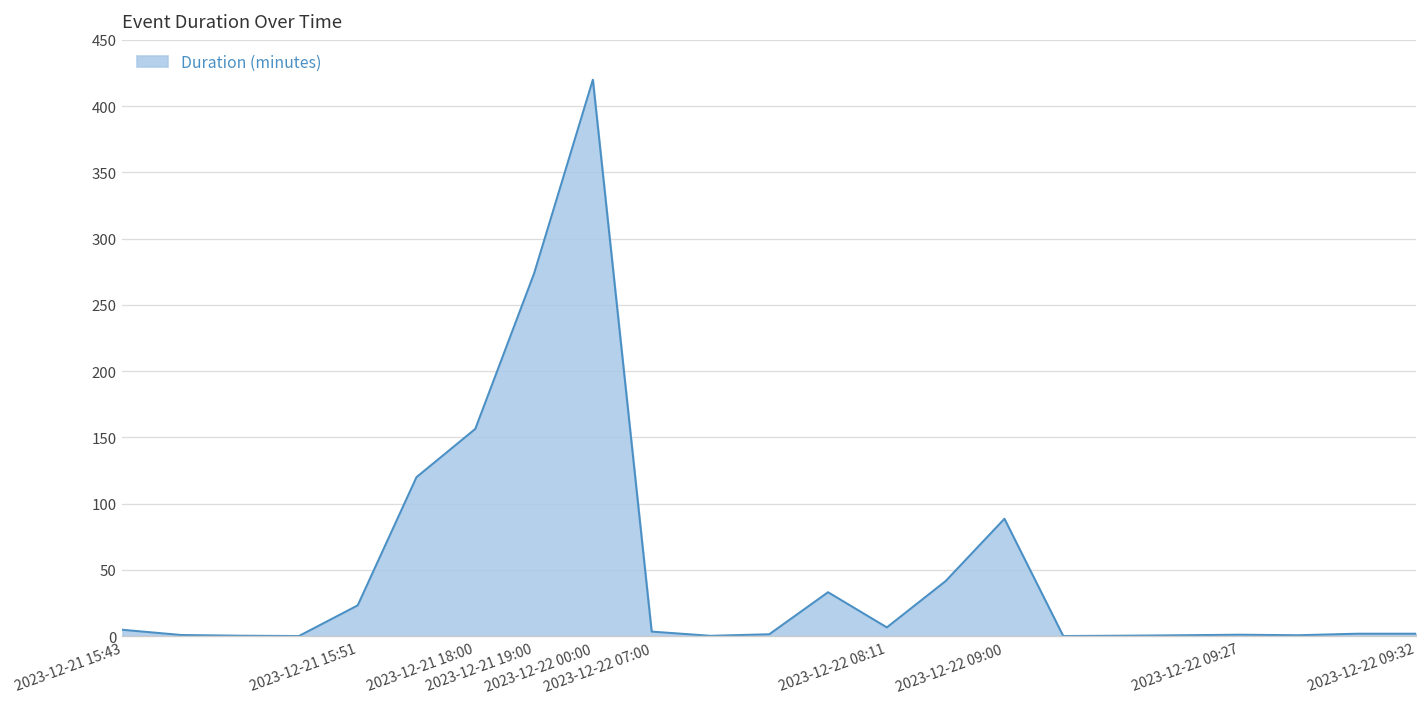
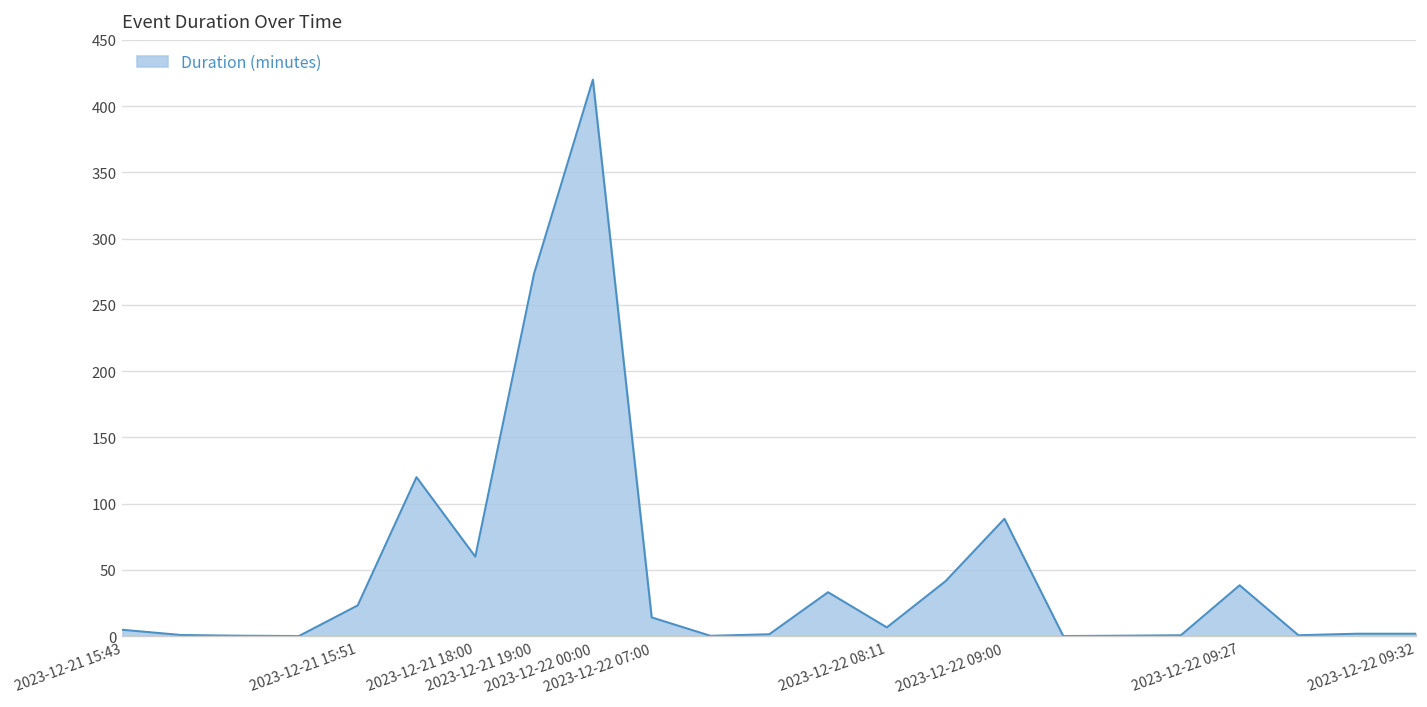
  {
    "2023-12-21 15:43": 5,
    "2023-12-21 15:51": 23,
-   "2023-12-21 18:00": 156,
+   "2023-12-21 18:00": 60,
    "2023-12-21 19:00": 274,
    "2023-12-22 00:00": 420,
-   "2023-12-22 07:00": 3,
+   "2023-12-22 07:00": 14,
    "2023-12-22 08:11": 7,
    "2023-12-22 09:00": 89,
-   "2023-12-22 09:27": 1,
+   "2023-12-22 09:27": 38,
    "2023-12-22 09:32": 2
  }
